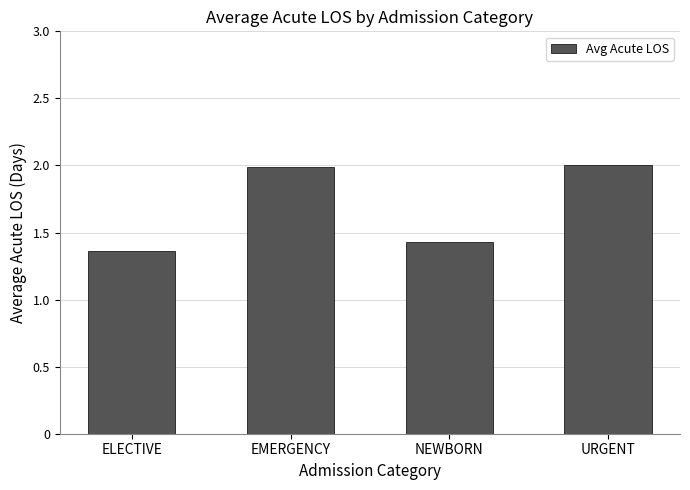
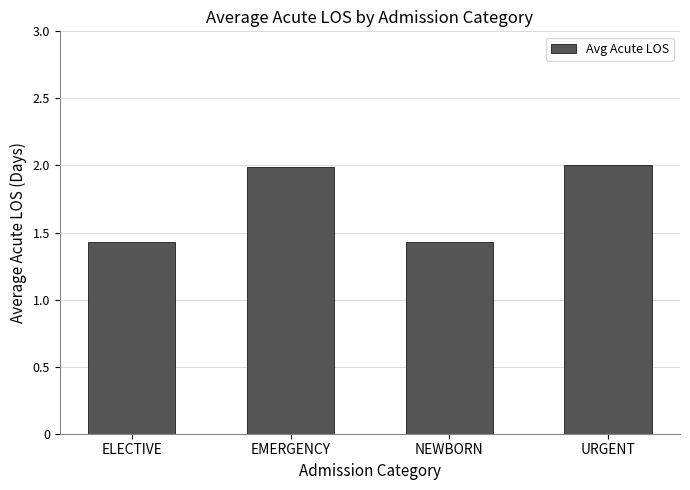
  {
-   "ELECTIVE": 1.36,
+   "ELECTIVE": 1.43,
    "EMERGENCY": 1.99,
    "NEWBORN": 1.43,
    "URGENT": 2.00
  }
